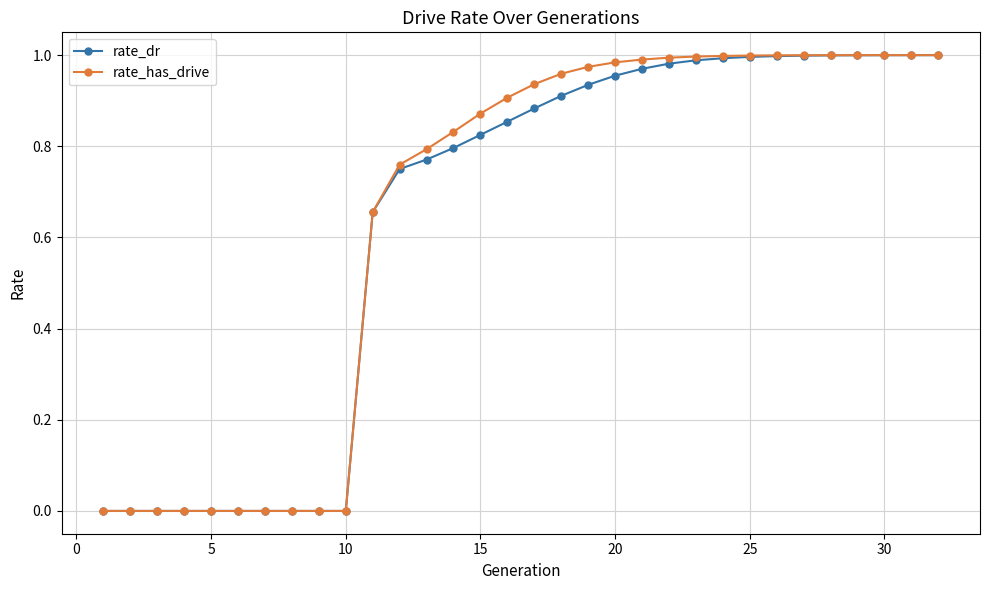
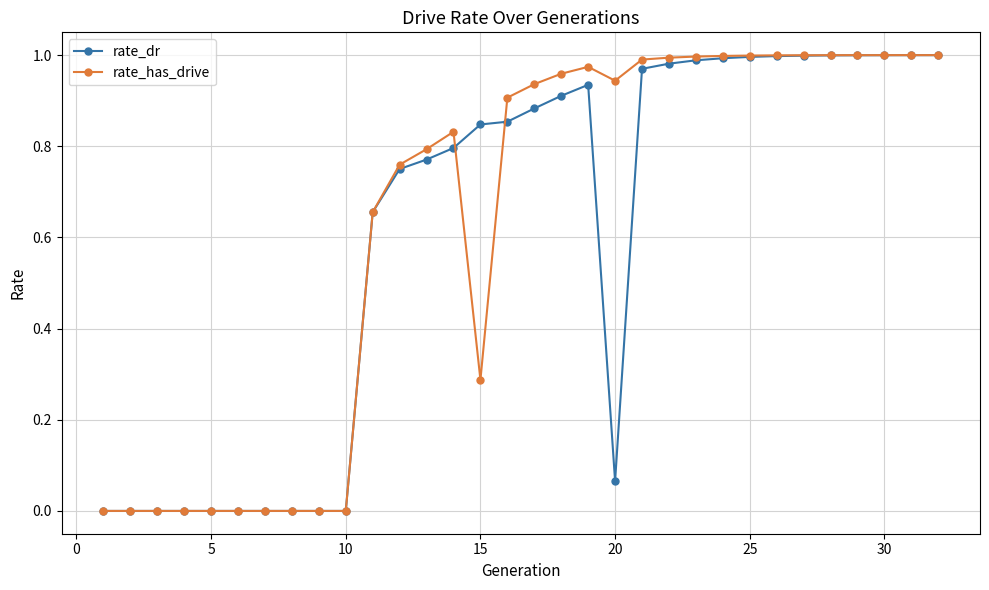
  {
    "rate_dr": {
-     "15": 0.83,
-     "20": 0.95
+     "15": 0.85,
+     "20": 0.07
    },
    "rate_has_drive": {
-     "15": 0.87,
-     "20": 0.98
+     "15": 0.29,
+     "20": 0.94
    }
  }
